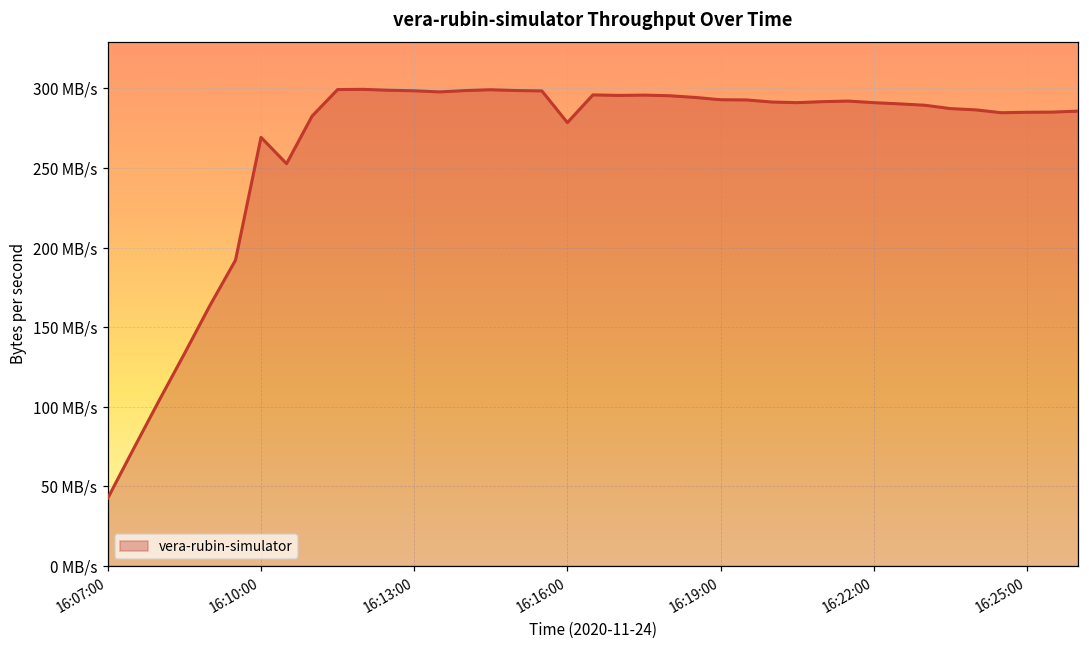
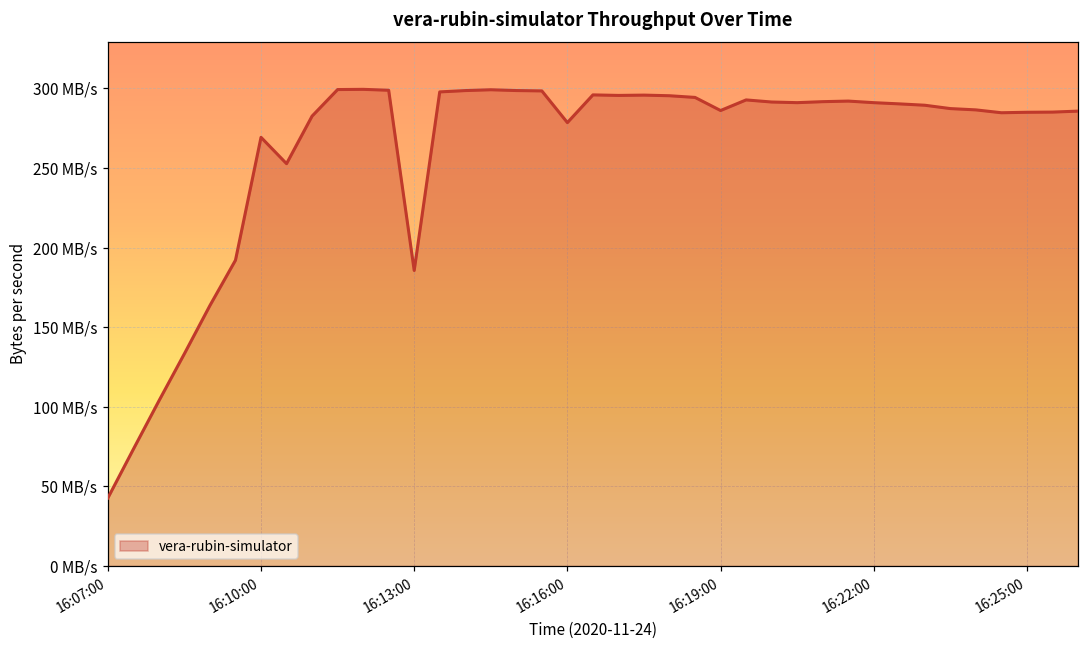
  {
    "16:07:00": "43 MB/s",
    "16:10:00": "269 MB/s",
-   "16:13:00": "298 MB/s",
+   "16:13:00": "186 MB/s",
    "16:16:00": "278 MB/s",
-   "16:19:00": "293 MB/s",
+   "16:19:00": "286 MB/s",
    "16:22:00": "291 MB/s",
    "16:25:00": "285 MB/s"
  }
